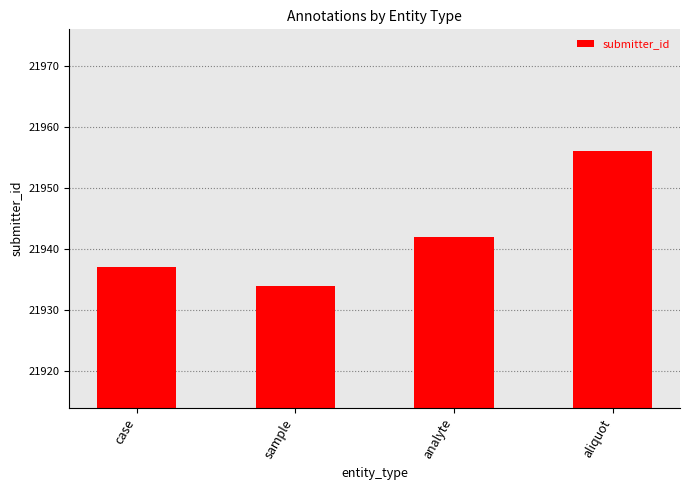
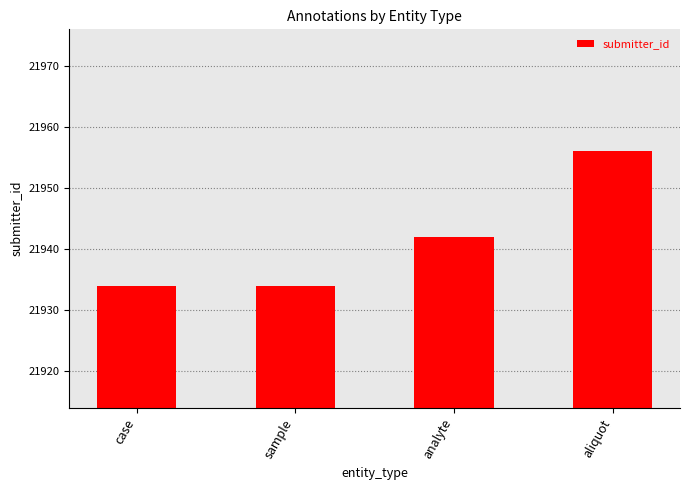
  {
-   "case": 21937,
+   "case": 21934,
    "sample": 21934,
    "analyte": 21942,
    "aliquot": 21956
  }
